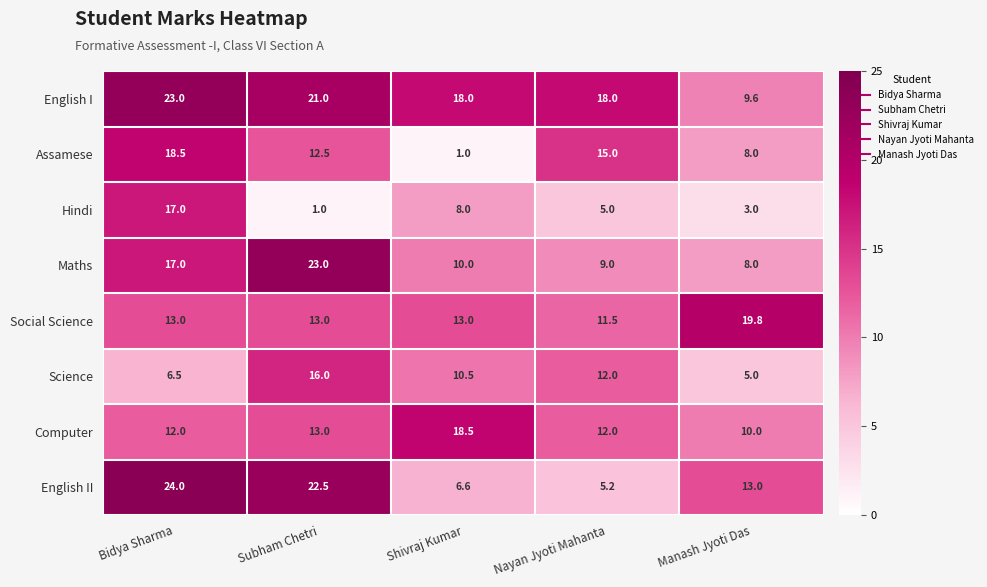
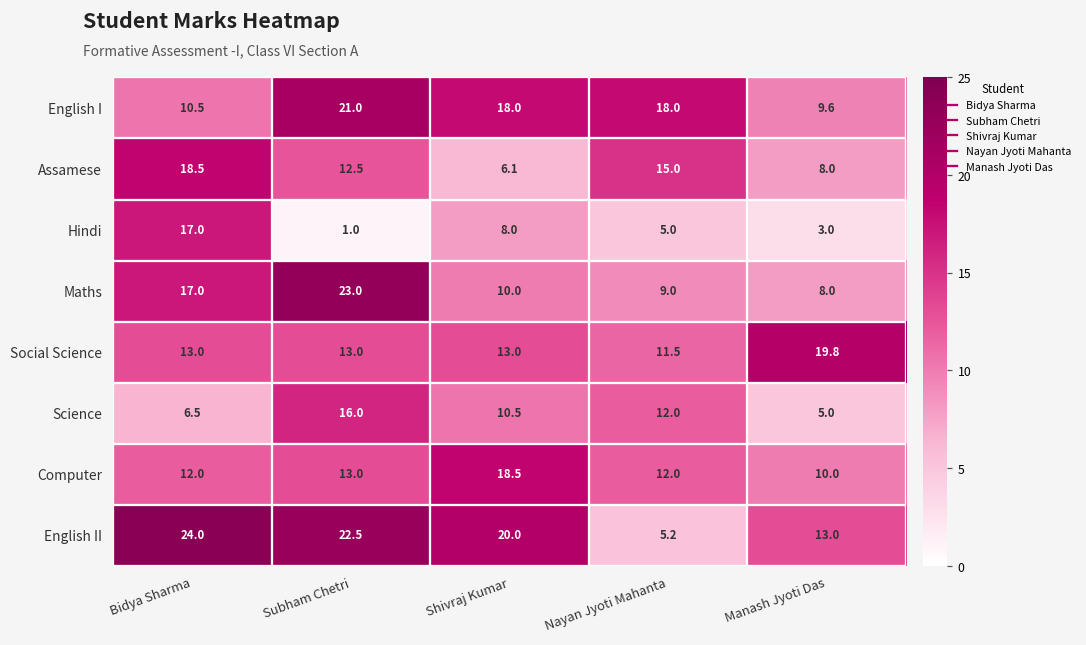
  {
    "English I": {
-     "Bidya Sharma": 23.0,
+     "Bidya Sharma": 10.5,
      "Subham Chetri": 21.0,
      "Shivraj Kumar": 18.0,
      "Nayan Jyoti Mahanta": 18.0,
      "Manash Jyoti Das": 9.6
    },
    "Assamese": {
      "Bidya Sharma": 18.5,
      "Subham Chetri": 12.5,
-     "Shivraj Kumar": 1.0,
+     "Shivraj Kumar": 6.1,
      "Nayan Jyoti Mahanta": 15.0,
      "Manash Jyoti Das": 8.0
    },
    "Hindi": {
      "Bidya Sharma": 17.0,
      "Subham Chetri": 1.0,
      "Shivraj Kumar": 8.0,
      "Nayan Jyoti Mahanta": 5.0,
      "Manash Jyoti Das": 3.0
    },
    "Maths": {
      "Bidya Sharma": 17.0,
      "Subham Chetri": 23.0,
      "Shivraj Kumar": 10.0,
      "Nayan Jyoti Mahanta": 9.0,
      "Manash Jyoti Das": 8.0
    },
    "Social Science": {
      "Bidya Sharma": 13.0,
      "Subham Chetri": 13.0,
      "Shivraj Kumar": 13.0,
      "Nayan Jyoti Mahanta": 11.5,
      "Manash Jyoti Das": 19.8
    },
    "Science": {
      "Bidya Sharma": 6.5,
      "Subham Chetri": 16.0,
      "Shivraj Kumar": 10.5,
      "Nayan Jyoti Mahanta": 12.0,
      "Manash Jyoti Das": 5.0
    },
    "Computer": {
      "Bidya Sharma": 12.0,
      "Subham Chetri": 13.0,
      "Shivraj Kumar": 18.5,
      "Nayan Jyoti Mahanta": 12.0,
      "Manash Jyoti Das": 10.0
    },
    "English II": {
      "Bidya Sharma": 24.0,
      "Subham Chetri": 22.5,
-     "Shivraj Kumar": 6.6,
+     "Shivraj Kumar": 20.0,
      "Nayan Jyoti Mahanta": 5.2,
      "Manash Jyoti Das": 13.0
    }
  }
